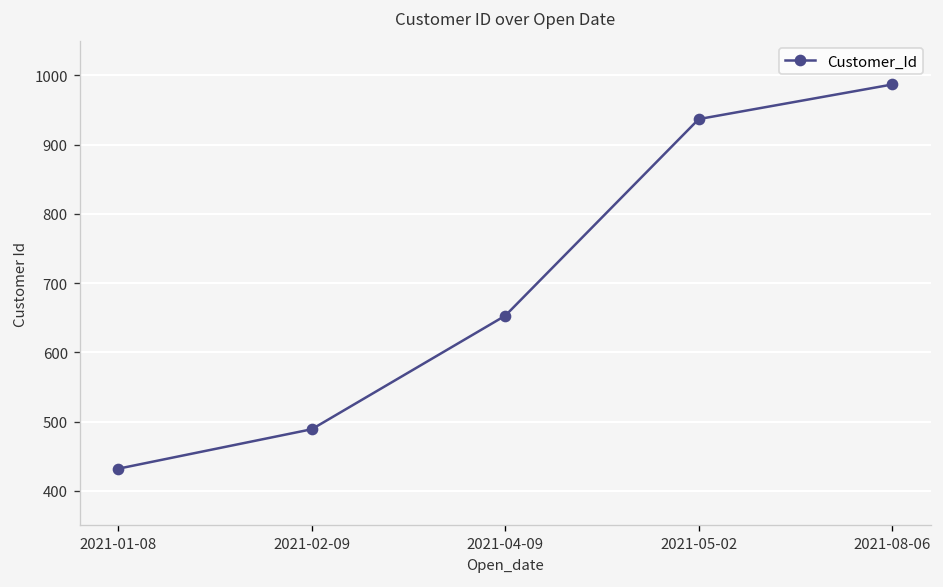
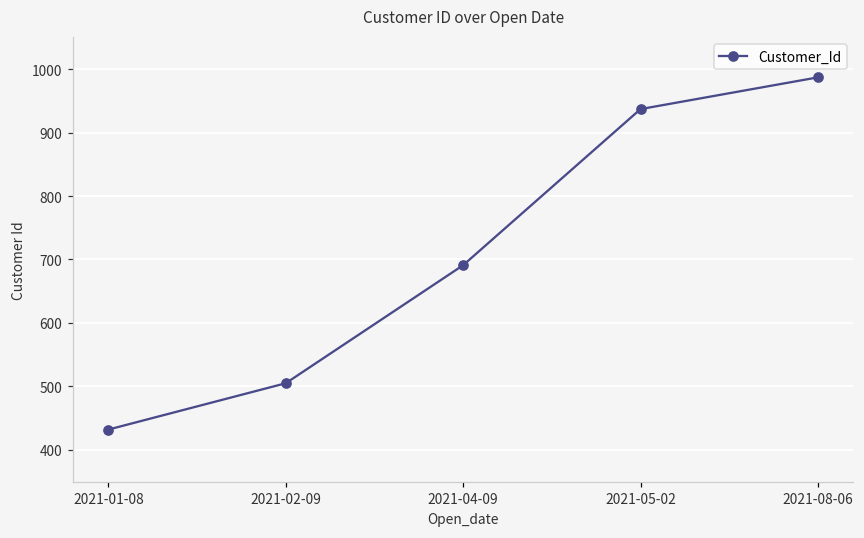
  {
    "2021-01-08": 430,
-   "2021-02-09": 490,
-   "2021-04-09": 650,
+   "2021-02-09": 510,
+   "2021-04-09": 690,
    "2021-05-02": 940,
    "2021-08-06": 990
  }
